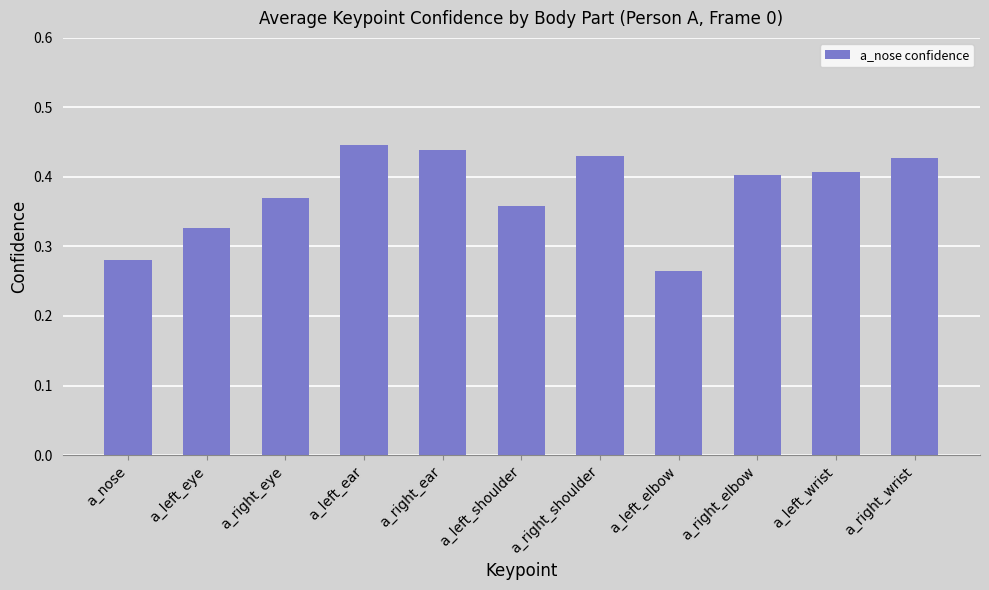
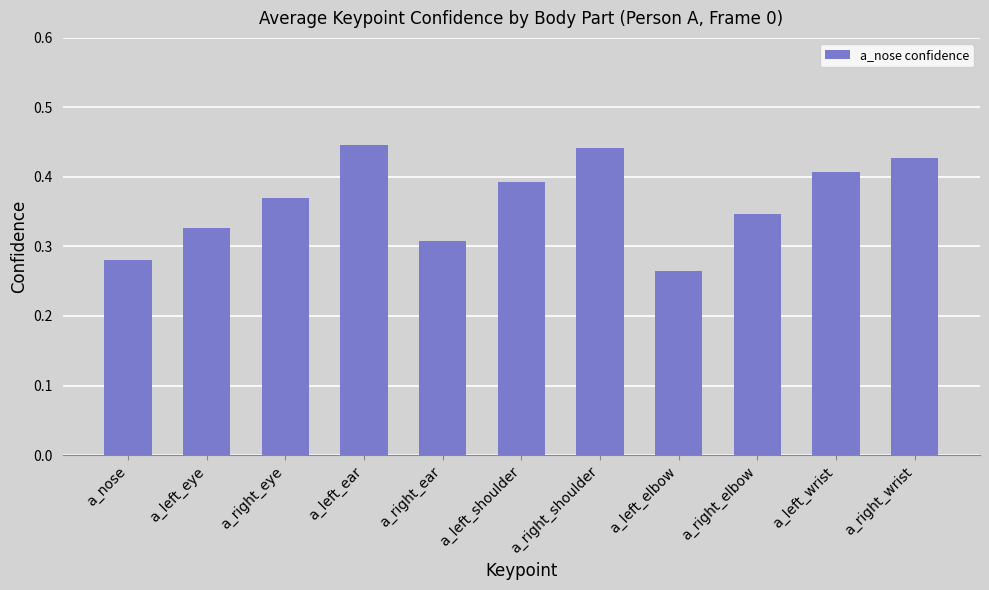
  {
    "a_nose": 0.28,
    "a_left_eye": 0.33,
    "a_right_eye": 0.37,
    "a_left_ear": 0.45,
-   "a_right_ear": 0.44,
-   "a_left_shoulder": 0.36,
-   "a_right_shoulder": 0.43,
+   "a_right_ear": 0.31,
+   "a_left_shoulder": 0.39,
+   "a_right_shoulder": 0.44,
    "a_left_elbow": 0.26,
-   "a_right_elbow": 0.40,
+   "a_right_elbow": 0.35,
    "a_left_wrist": 0.41,
    "a_right_wrist": 0.43
  }
